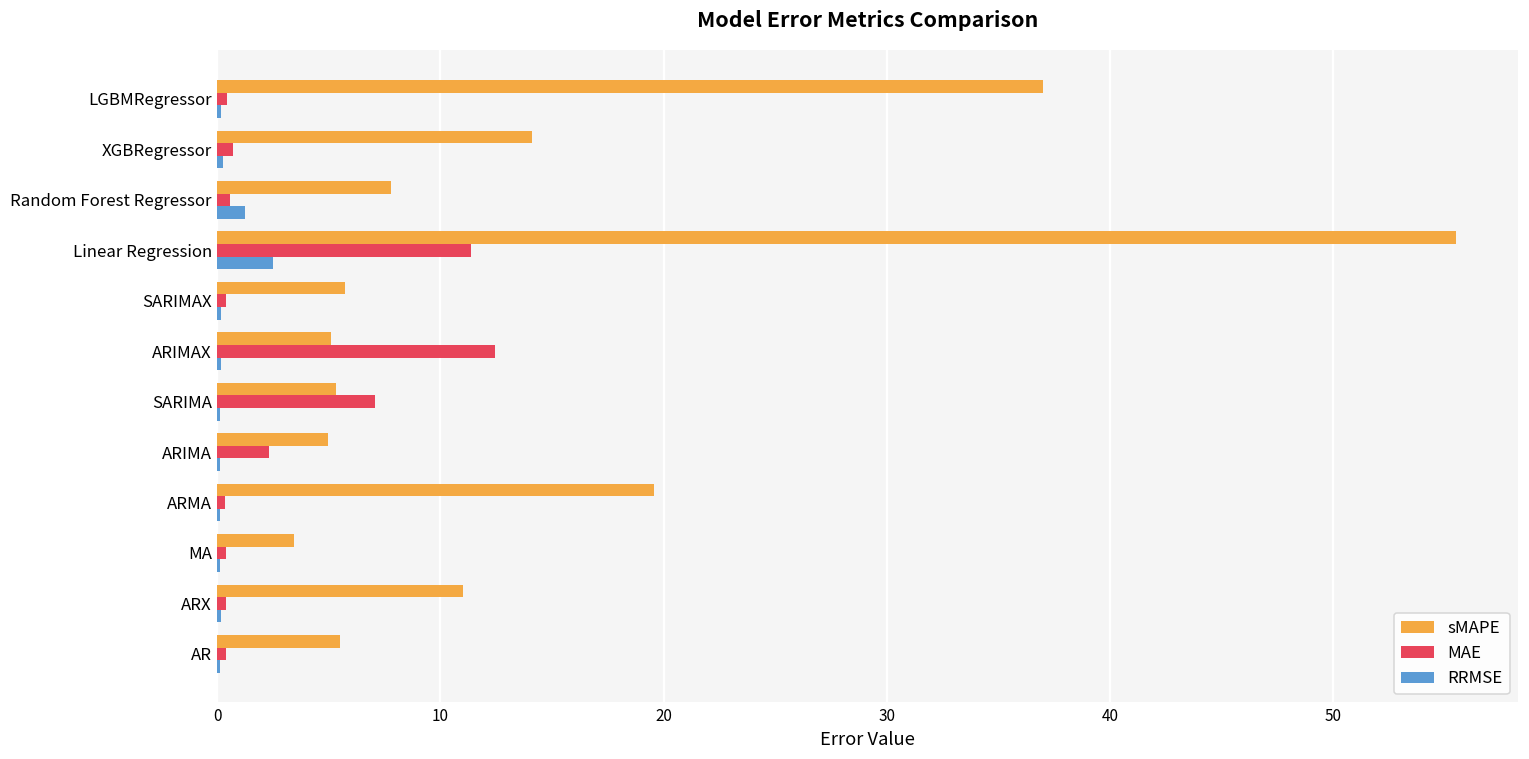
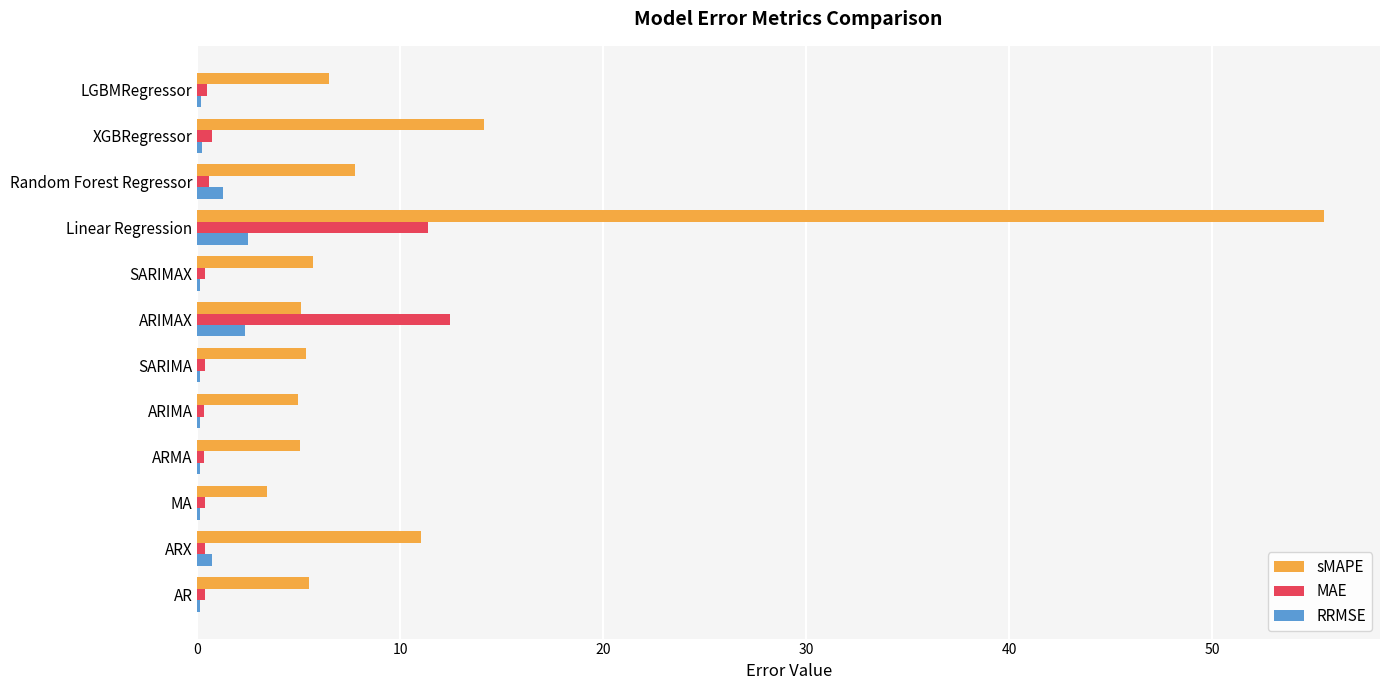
  {
    "sMAPE": {
-     "LGBMRegressor": 37.0,
+     "LGBMRegressor": 6.5,
      "XGBRegressor": 14.1,
      "Random Forest Regressor": 7.8,
      "Linear Regression": 55.5,
      "SARIMAX": 5.7,
      "ARIMAX": 5.1,
      "SARIMA": 5.3,
      "ARIMA": 5.0,
-     "ARMA": 19.6,
+     "ARMA": 5.1,
      "MA": 3.4,
      "ARX": 11.0,
      "AR": 5.5
    },
    "MAE": {
      "LGBMRegressor": 0.5,
      "XGBRegressor": 0.7,
      "Random Forest Regressor": 0.6,
      "Linear Regression": 11.4,
      "SARIMAX": 0.4,
      "ARIMAX": 12.4,
-     "SARIMA": 7.1,
-     "ARIMA": 2.3,
+     "SARIMA": 0.4,
+     "ARIMA": 0.3,
      "ARMA": 0.3,
      "MA": 0.4,
      "ARX": 0.4,
      "AR": 0.4
    },
    "RRMSE": {
      "LGBMRegressor": 0.2,
      "XGBRegressor": 0.2,
      "Random Forest Regressor": 1.2,
      "Linear Regression": 2.5,
      "SARIMAX": 0.2,
-     "ARIMAX": 0.2,
+     "ARIMAX": 2.3,
      "SARIMA": 0.1,
      "ARIMA": 0.1,
      "ARMA": 0.1,
      "MA": 0.1,
-     "ARX": 0.2,
+     "ARX": 0.7,
      "AR": 0.1
    }
  }
